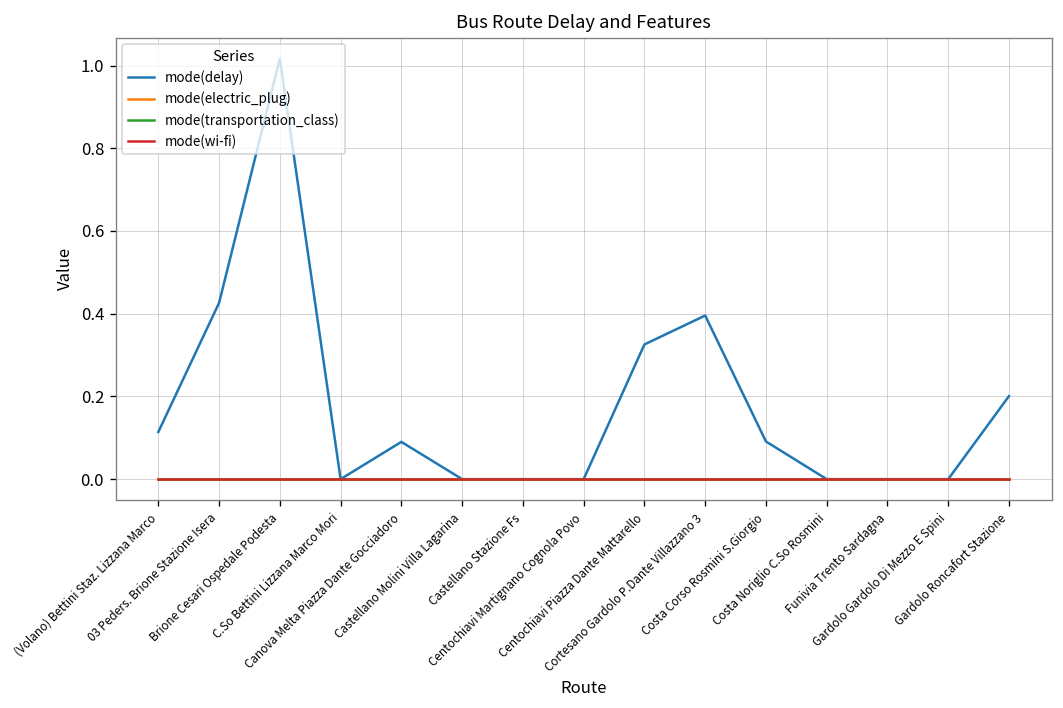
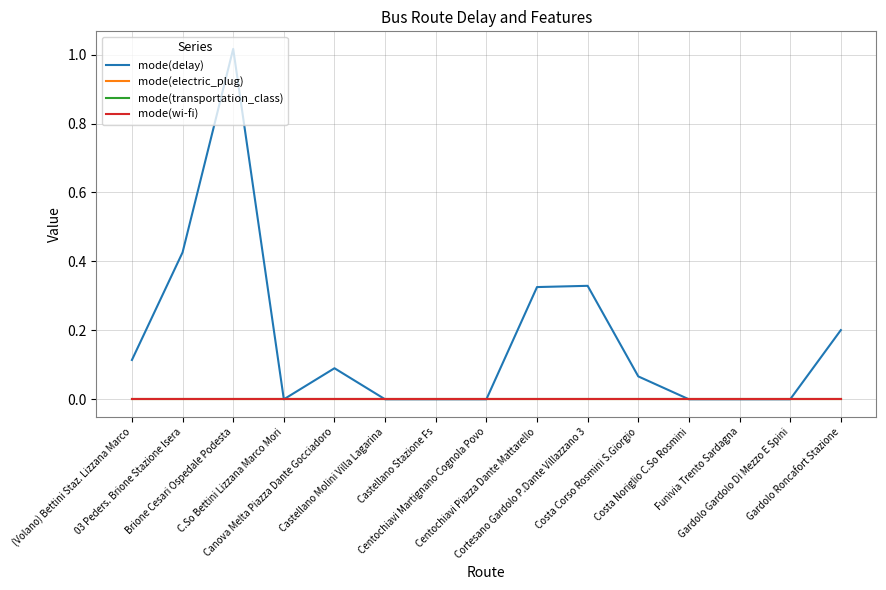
  {
    "mode(delay)": {
      "(Volano) Bettini Staz. Lizzana Marco": 0.11,
      "03 Peders. Brione Stazione Isera": 0.43,
      "Canova Melta Piazza Dante Gocciadoro": 0.09,
      "Centochiavi Piazza Dante Mattarello": 0.33,
-     "Cortesano Gardolo P.Dante Villazzano 3": 0.40,
-     "Costa Corso Rosmini S.Giorgio": 0.09,
+     "Cortesano Gardolo P.Dante Villazzano 3": 0.33,
+     "Costa Corso Rosmini S.Giorgio": 0.07,
      "Gardolo Roncafort Stazione": 0.20
    },
    "mode(wi-fi)": {
      "(Volano) Bettini Staz. Lizzana Marco": 0.00,
      "03 Peders. Brione Stazione Isera": 0.00,
      "Brione Cesari Ospedale Podesta": 0.00,
      "Canova Melta Piazza Dante Gocciadoro": 0.00,
      "Centochiavi Piazza Dante Mattarello": 0.00,
      "Cortesano Gardolo P.Dante Villazzano 3": 0.00,
      "Costa Corso Rosmini S.Giorgio": 0.00,
      "Gardolo Roncafort Stazione": 0.00
    }
  }
